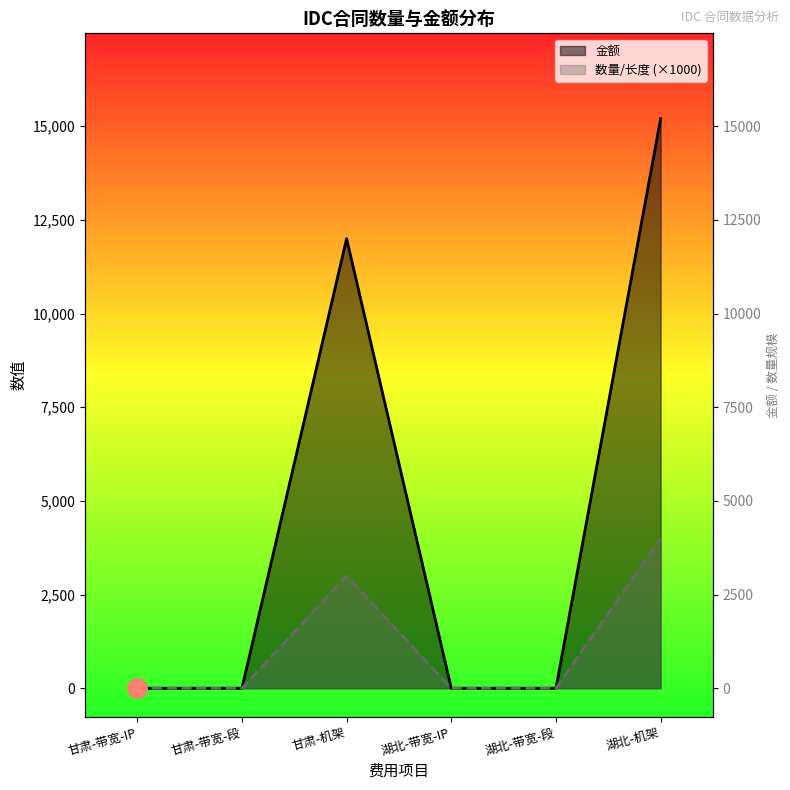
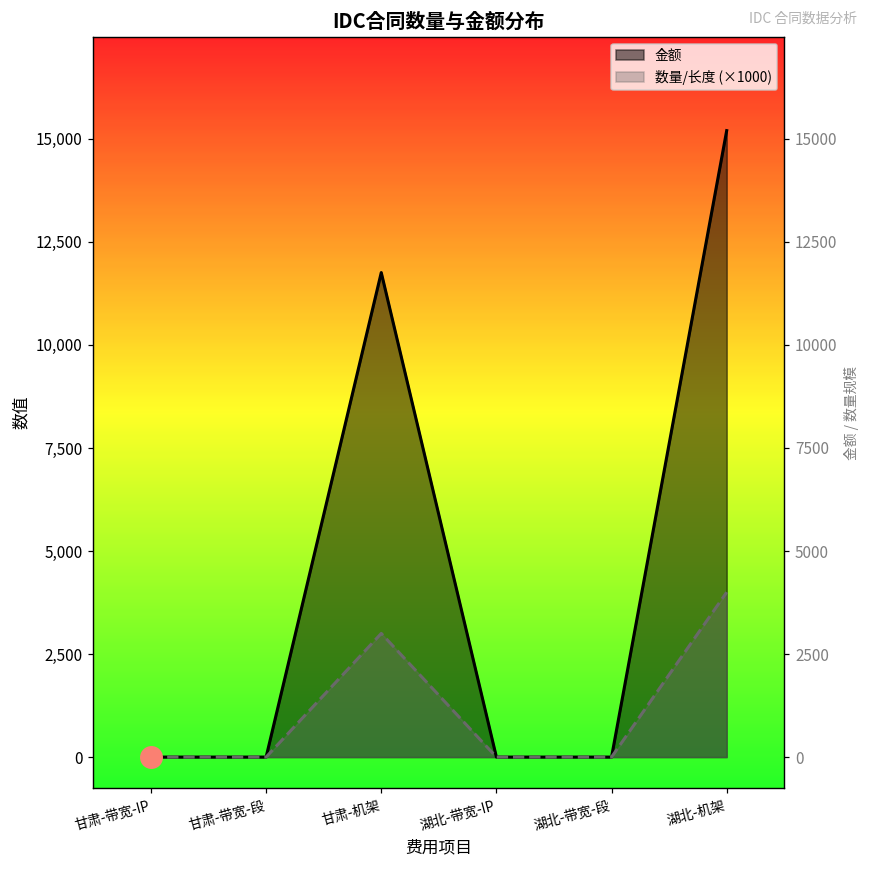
  {
    "金额": {
-     "甘肃-机架": "12,000",
+     "甘肃-机架": "11,800",
      "湖北-机架": "15,200"
    },
    "数量/长度 (×1000)": {
      "甘肃-机架": "3,000",
      "湖北-机架": "4,000"
    }
  }
